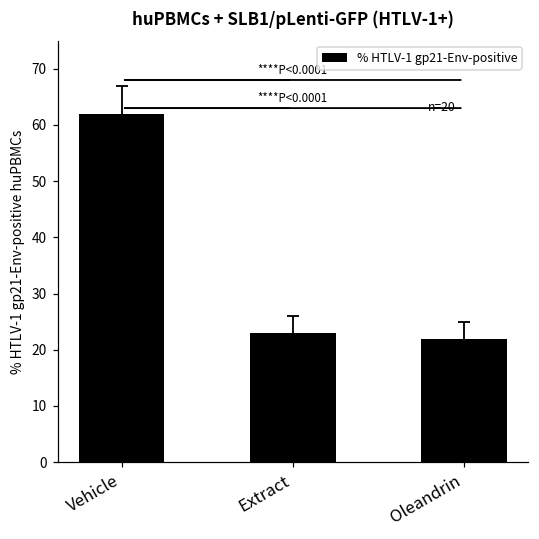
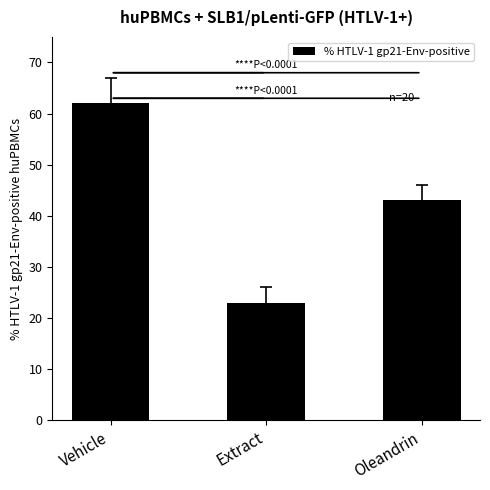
  {
    "% HTLV-1 gp21-Env-positive": {
      "Vehicle": 62,
      "Extract": 23,
-     "Oleandrin": 22
+     "Oleandrin": 43
    }
  }
